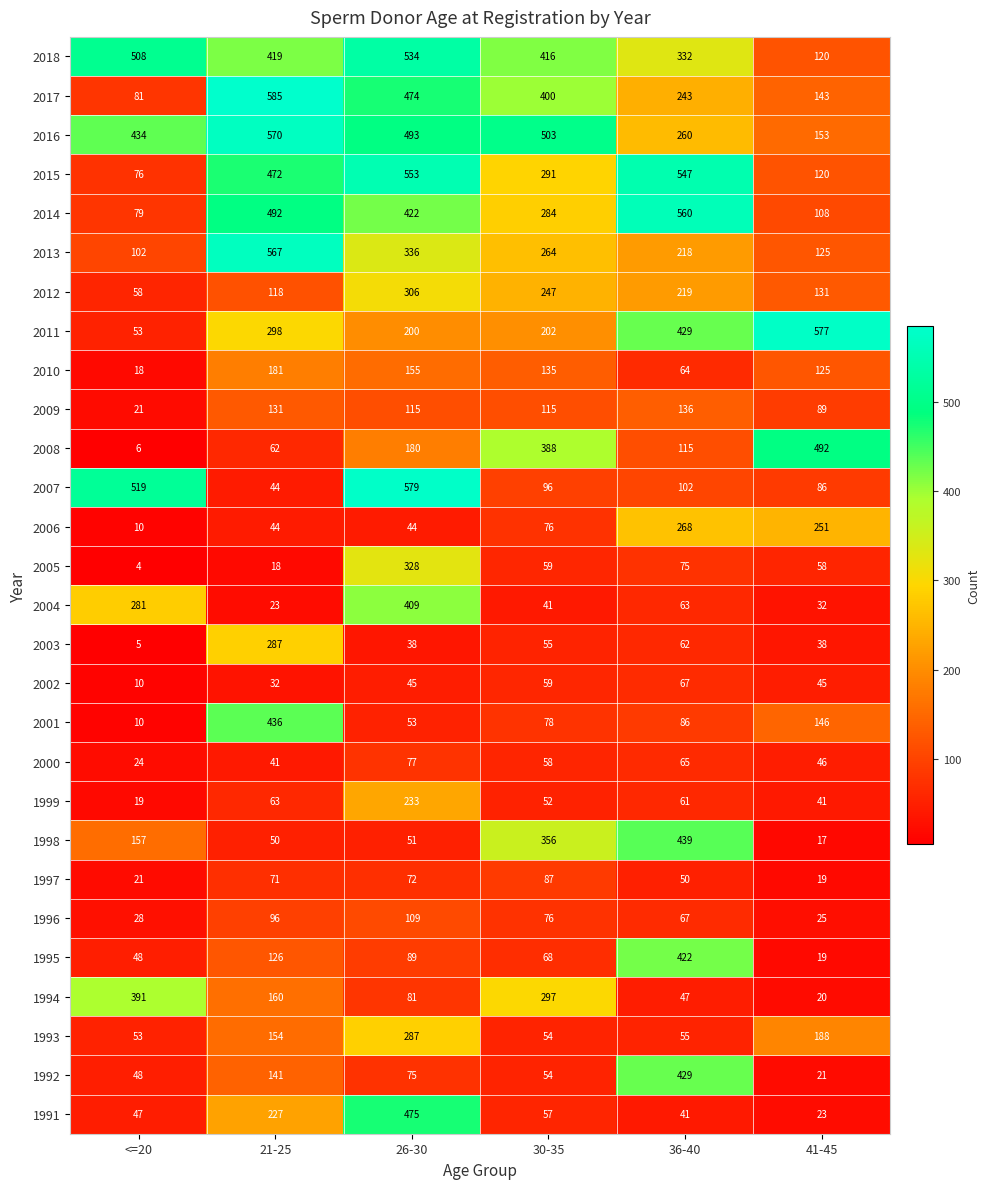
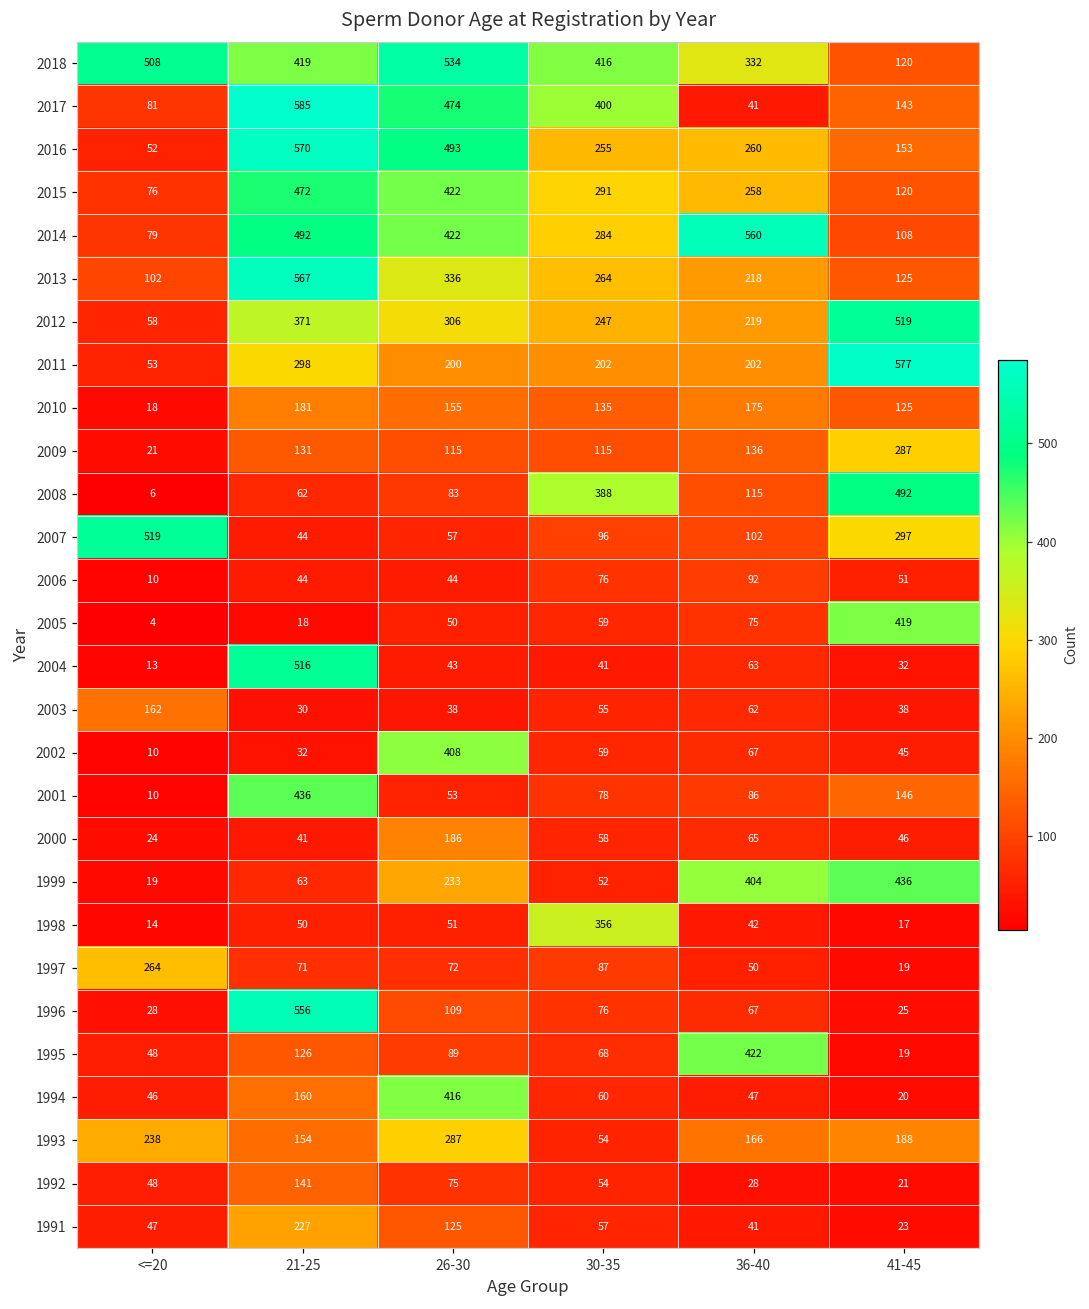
  {
    "2018": {
      "<=20": 508,
      "21-25": 419,
      "26-30": 534,
      "30-35": 416,
      "36-40": 332,
      "41-45": 120
    },
    "2017": {
      "<=20": 81,
      "21-25": 585,
      "26-30": 474,
      "30-35": 400,
-     "36-40": 243,
+     "36-40": 41,
      "41-45": 143
    },
    "2016": {
-     "<=20": 434,
+     "<=20": 52,
      "21-25": 570,
      "26-30": 493,
-     "30-35": 503,
+     "30-35": 255,
      "36-40": 260,
      "41-45": 153
    },
    "2015": {
      "<=20": 76,
      "21-25": 472,
-     "26-30": 553,
+     "26-30": 422,
      "30-35": 291,
-     "36-40": 547,
+     "36-40": 258,
      "41-45": 120
    },
    "2014": {
      "<=20": 79,
      "21-25": 492,
      "26-30": 422,
      "30-35": 284,
      "36-40": 560,
      "41-45": 108
    },
    "2013": {
      "<=20": 102,
      "21-25": 567,
      "26-30": 336,
      "30-35": 264,
      "36-40": 218,
      "41-45": 125
    },
    "2012": {
      "<=20": 58,
-     "21-25": 118,
+     "21-25": 371,
      "26-30": 306,
      "30-35": 247,
      "36-40": 219,
-     "41-45": 131
+     "41-45": 519
    },
    "2011": {
      "<=20": 53,
      "21-25": 298,
      "26-30": 200,
      "30-35": 202,
-     "36-40": 429,
+     "36-40": 202,
      "41-45": 577
    },
    "2010": {
      "<=20": 18,
      "21-25": 181,
      "26-30": 155,
      "30-35": 135,
-     "36-40": 64,
+     "36-40": 175,
      "41-45": 125
    },
    "2009": {
      "<=20": 21,
      "21-25": 131,
      "26-30": 115,
      "30-35": 115,
      "36-40": 136,
-     "41-45": 89
+     "41-45": 287
    },
    "2008": {
      "<=20": 6,
      "21-25": 62,
-     "26-30": 180,
+     "26-30": 83,
      "30-35": 388,
      "36-40": 115,
      "41-45": 492
    },
    "2007": {
      "<=20": 519,
      "21-25": 44,
-     "26-30": 579,
+     "26-30": 57,
      "30-35": 96,
      "36-40": 102,
-     "41-45": 86
+     "41-45": 297
    },
    "2006": {
      "<=20": 10,
      "21-25": 44,
      "26-30": 44,
      "30-35": 76,
-     "36-40": 268,
-     "41-45": 251
+     "36-40": 92,
+     "41-45": 51
    },
    "2005": {
      "<=20": 4,
      "21-25": 18,
-     "26-30": 328,
+     "26-30": 50,
      "30-35": 59,
      "36-40": 75,
-     "41-45": 58
+     "41-45": 419
    },
    "2004": {
-     "<=20": 281,
-     "21-25": 23,
-     "26-30": 409,
+     "<=20": 13,
+     "21-25": 516,
+     "26-30": 43,
      "30-35": 41,
      "36-40": 63,
      "41-45": 32
    },
    "2003": {
-     "<=20": 5,
-     "21-25": 287,
+     "<=20": 162,
+     "21-25": 30,
      "26-30": 38,
      "30-35": 55,
      "36-40": 62,
      "41-45": 38
    },
    "2002": {
      "<=20": 10,
      "21-25": 32,
-     "26-30": 45,
+     "26-30": 408,
      "30-35": 59,
      "36-40": 67,
      "41-45": 45
    },
    "2001": {
      "<=20": 10,
      "21-25": 436,
      "26-30": 53,
      "30-35": 78,
      "36-40": 86,
      "41-45": 146
    },
    "2000": {
      "<=20": 24,
      "21-25": 41,
-     "26-30": 77,
+     "26-30": 186,
      "30-35": 58,
      "36-40": 65,
      "41-45": 46
    },
    "1999": {
      "<=20": 19,
      "21-25": 63,
      "26-30": 233,
      "30-35": 52,
-     "36-40": 61,
-     "41-45": 41
+     "36-40": 404,
+     "41-45": 436
    },
    "1998": {
-     "<=20": 157,
+     "<=20": 14,
      "21-25": 50,
      "26-30": 51,
      "30-35": 356,
-     "36-40": 439,
+     "36-40": 42,
      "41-45": 17
    },
    "1997": {
-     "<=20": 21,
+     "<=20": 264,
      "21-25": 71,
      "26-30": 72,
      "30-35": 87,
      "36-40": 50,
      "41-45": 19
    },
    "1996": {
      "<=20": 28,
-     "21-25": 96,
+     "21-25": 556,
      "26-30": 109,
      "30-35": 76,
      "36-40": 67,
      "41-45": 25
    },
    "1995": {
      "<=20": 48,
      "21-25": 126,
      "26-30": 89,
      "30-35": 68,
      "36-40": 422,
      "41-45": 19
    },
    "1994": {
-     "<=20": 391,
+     "<=20": 46,
      "21-25": 160,
-     "26-30": 81,
-     "30-35": 297,
+     "26-30": 416,
+     "30-35": 60,
      "36-40": 47,
      "41-45": 20
    },
    "1993": {
-     "<=20": 53,
+     "<=20": 238,
      "21-25": 154,
      "26-30": 287,
      "30-35": 54,
-     "36-40": 55,
+     "36-40": 166,
      "41-45": 188
    },
    "1992": {
      "<=20": 48,
      "21-25": 141,
      "26-30": 75,
      "30-35": 54,
-     "36-40": 429,
+     "36-40": 28,
      "41-45": 21
    },
    "1991": {
      "<=20": 47,
      "21-25": 227,
-     "26-30": 475,
+     "26-30": 125,
      "30-35": 57,
      "36-40": 41,
      "41-45": 23
    }
  }
